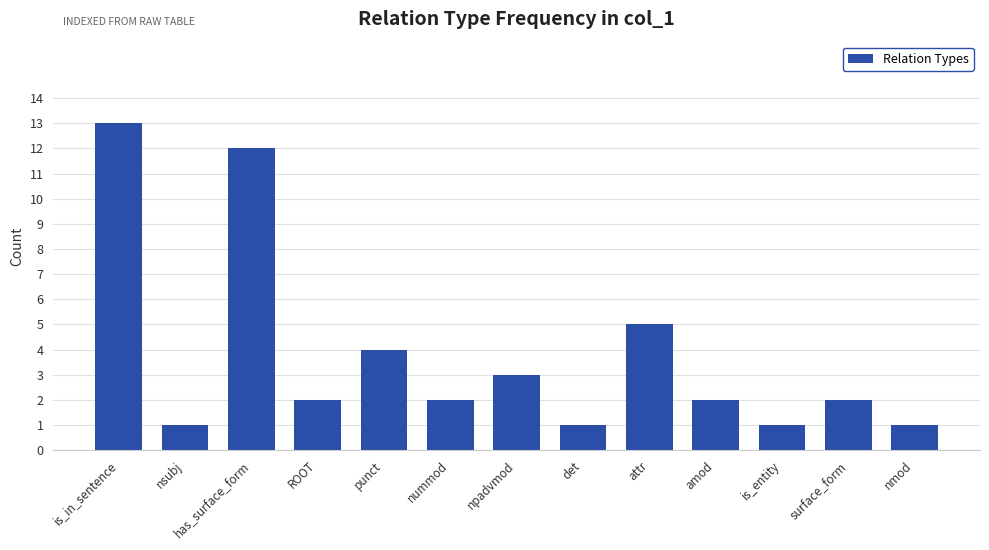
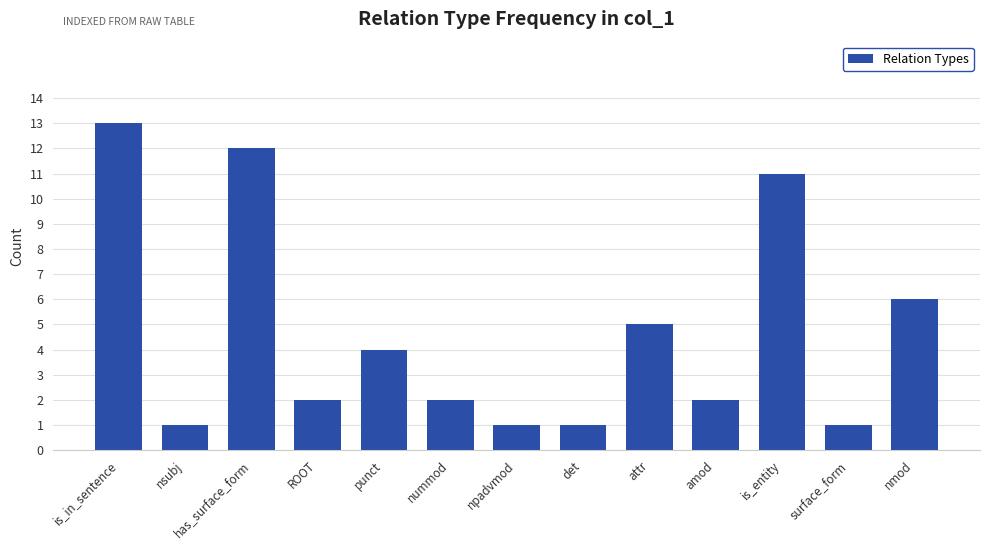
  {
    "is_in_sentence": 13,
    "nsubj": 1,
    "has_surface_form": 12,
    "ROOT": 2,
    "punct": 4,
    "nummod": 2,
-   "npadvmod": 3,
+   "npadvmod": 1,
    "det": 1,
    "attr": 5,
    "amod": 2,
-   "is_entity": 1,
-   "surface_form": 2,
-   "nmod": 1
+   "is_entity": 11,
+   "surface_form": 1,
+   "nmod": 6
  }
